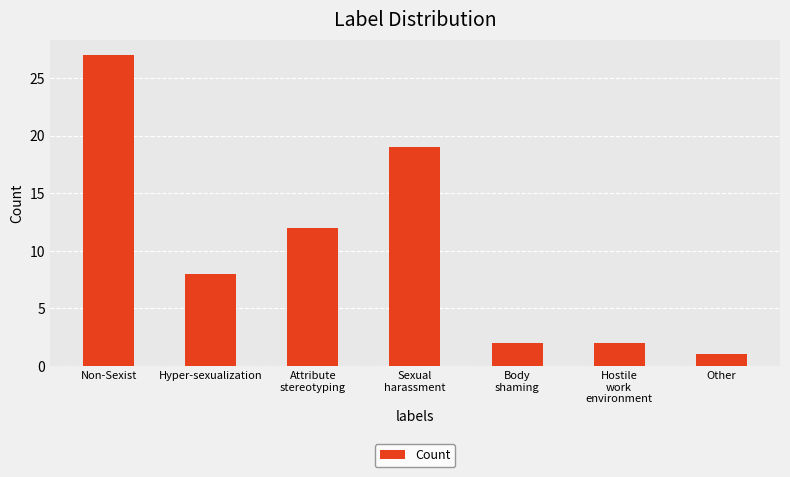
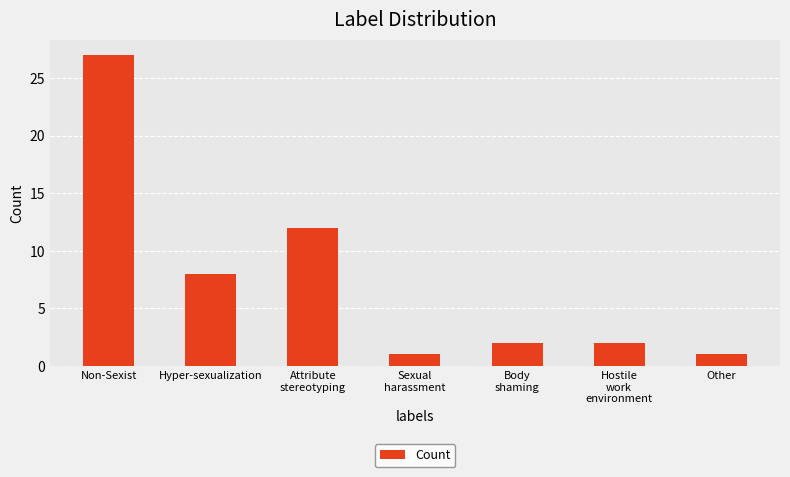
  {
    "Non-Sexist": 27,
    "Hyper-sexualization": 8,
    "Attribute stereotyping": 12,
-   "Sexual harassment": 19,
+   "Sexual harassment": 1,
    "Body shaming": 2,
    "Hostile work environment": 2,
    "Other": 1
  }
